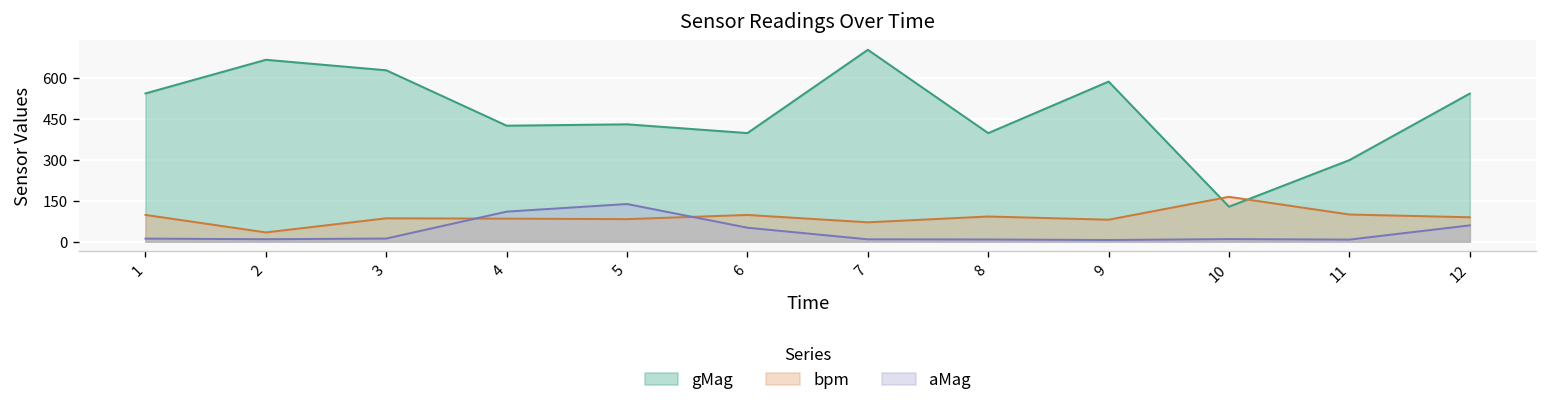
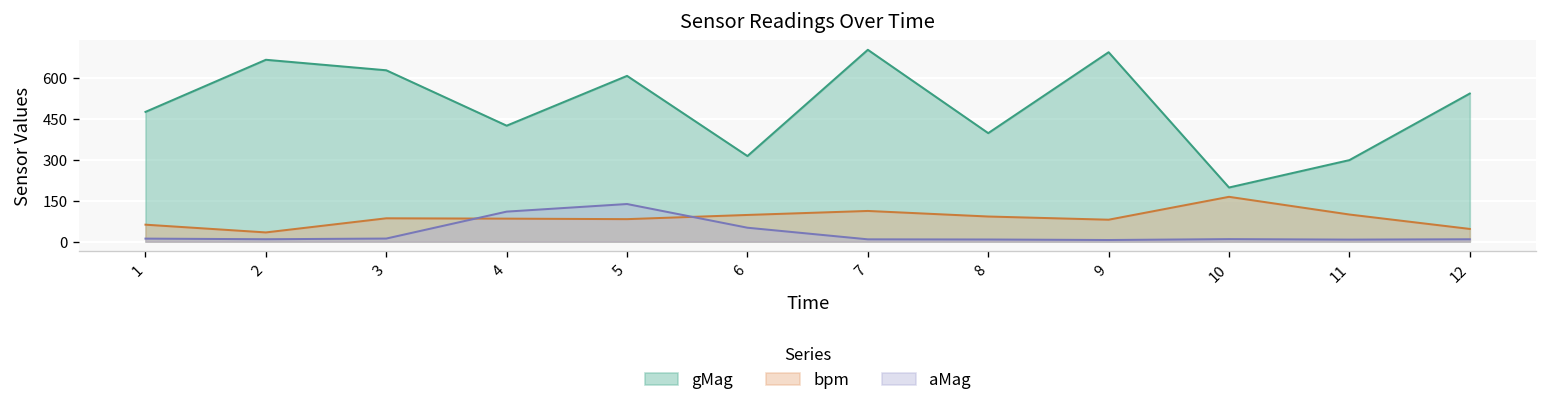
  {
    "gMag": {
-     "1": 540,
+     "1": 470,
      "2": 670,
      "3": 630,
      "4": 420,
-     "5": 430,
-     "6": 400,
+     "5": 610,
+     "6": 310,
      "7": 700,
      "8": 400,
-     "9": 590,
-     "10": 130,
+     "9": 690,
+     "10": 200,
      "11": 300,
      "12": 540
    },
    "bpm": {
-     "1": 100,
+     "1": 60,
      "2": 30,
      "3": 90,
      "4": 80,
      "5": 80,
      "6": 100,
-     "7": 70,
+     "7": 110,
      "8": 90,
      "9": 80,
      "10": 160,
      "11": 100,
-     "12": 90
+     "12": 50
    },
    "aMag": {
      "1": 10,
      "2": 10,
      "3": 10,
      "4": 110,
      "5": 140,
      "6": 50,
      "7": 10,
      "8": 10,
      "9": 10,
      "10": 10,
      "11": 10,
-     "12": 60
+     "12": 10
    }
  }
